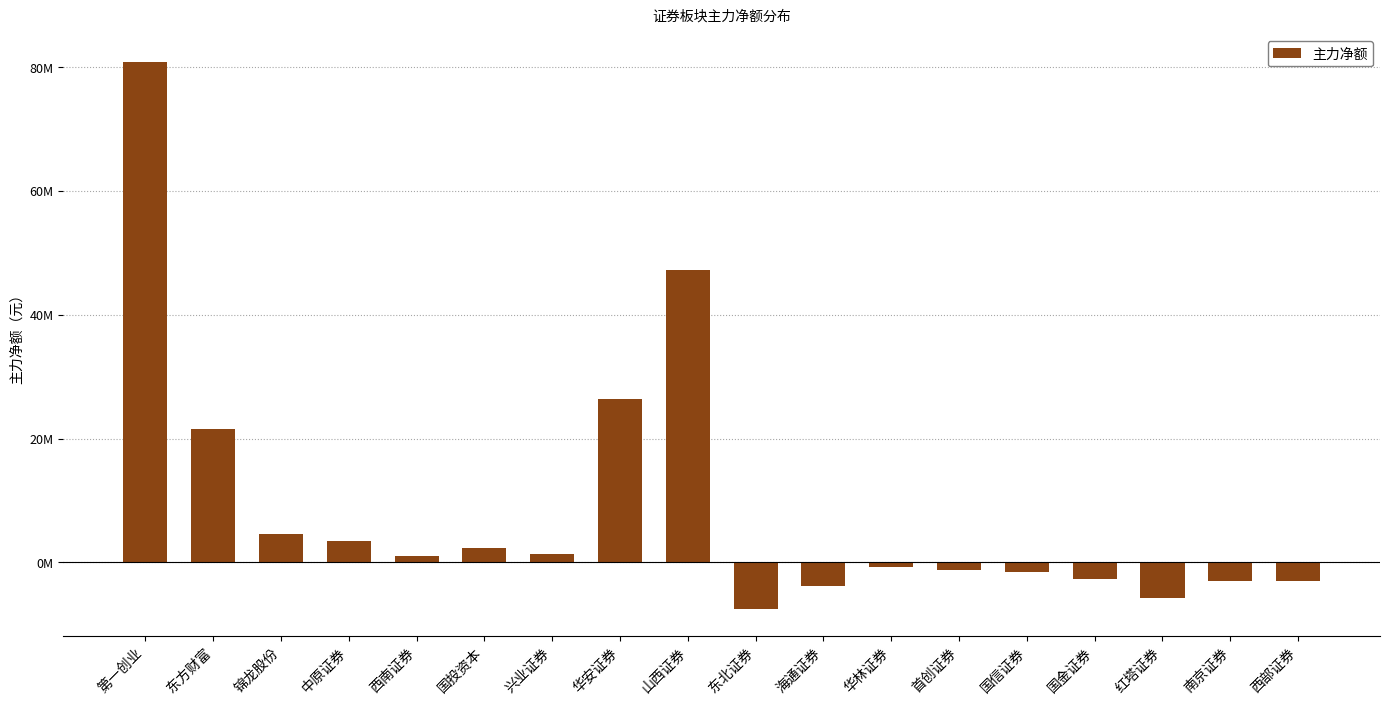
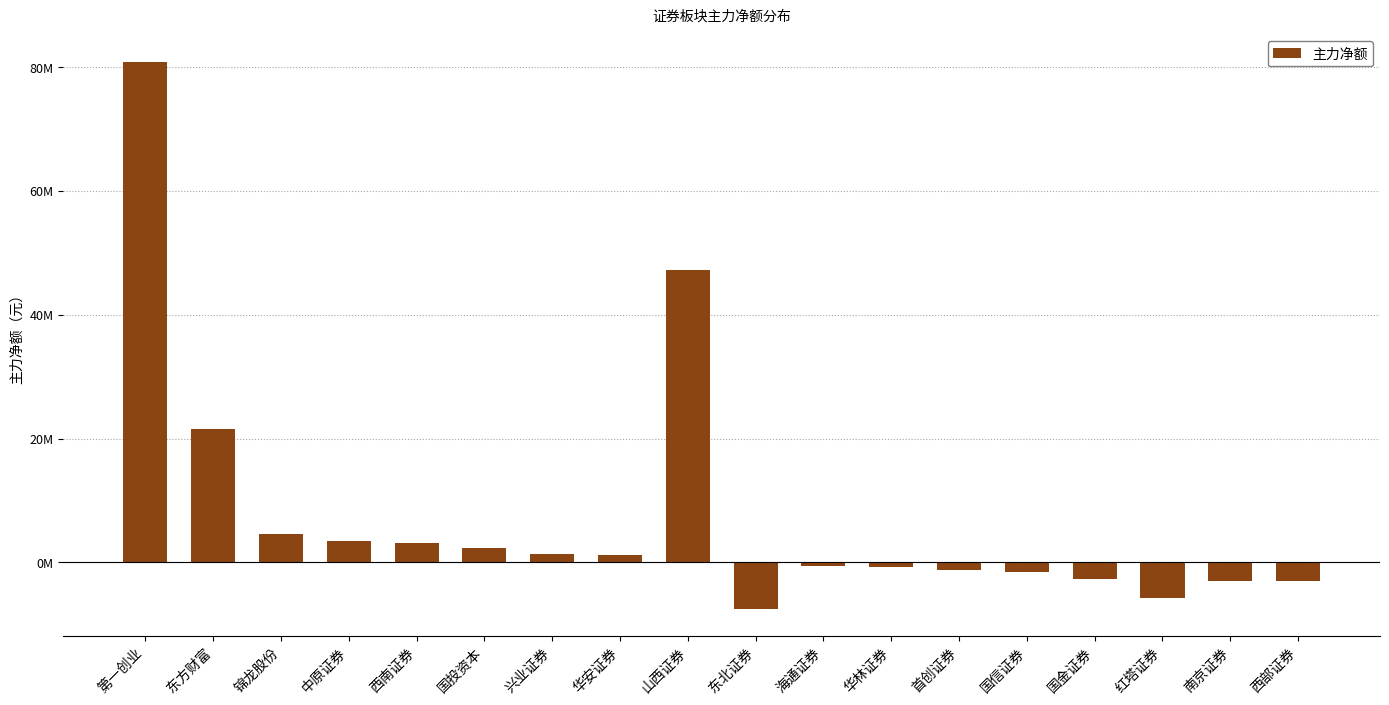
  {
    "第一创业": 81000000,
    "东方财富": 22000000,
    "锦龙股份": 5000000,
    "中原证券": 3000000,
-   "西南证券": 1000000,
+   "西南证券": 3000000,
    "国投资本": 2000000,
    "兴业证券": 1000000,
-   "华安证券": 26000000,
+   "华安证券": 1000000,
    "山西证券": 47000000,
    "东北证券": -7000000,
-   "海通证券": -4000000,
+   "海通证券": -1000000,
    "华林证券": -1000000,
    "首创证券": -1000000,
    "国信证券": -2000000,
    "国金证券": -3000000,
    "红塔证券": -6000000,
    "南京证券": -3000000,
    "西部证券": -3000000
  }
